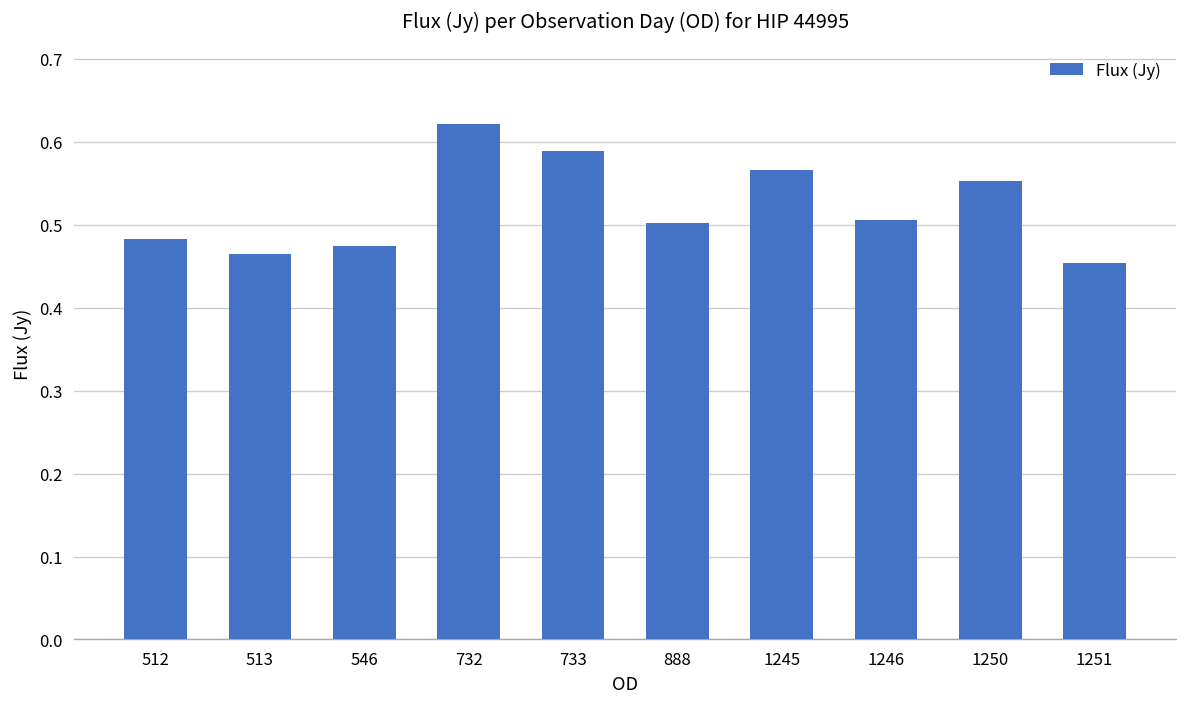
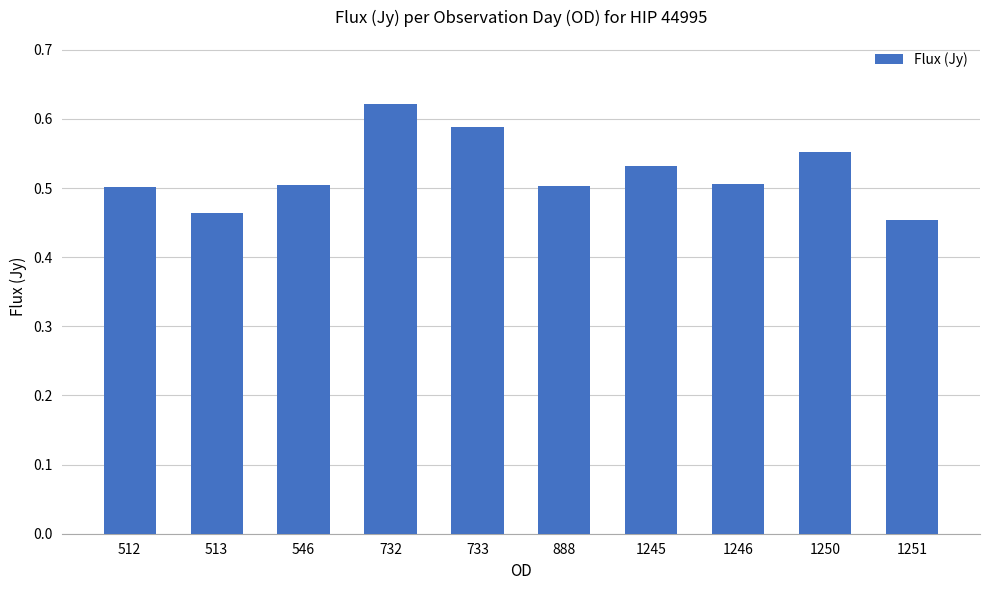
  {
-   "512": 0.48,
+   "512": 0.50,
    "513": 0.46,
-   "546": 0.47,
+   "546": 0.50,
    "732": 0.62,
    "733": 0.59,
    "888": 0.50,
-   "1245": 0.57,
+   "1245": 0.53,
    "1246": 0.51,
    "1250": 0.55,
    "1251": 0.45
  }
